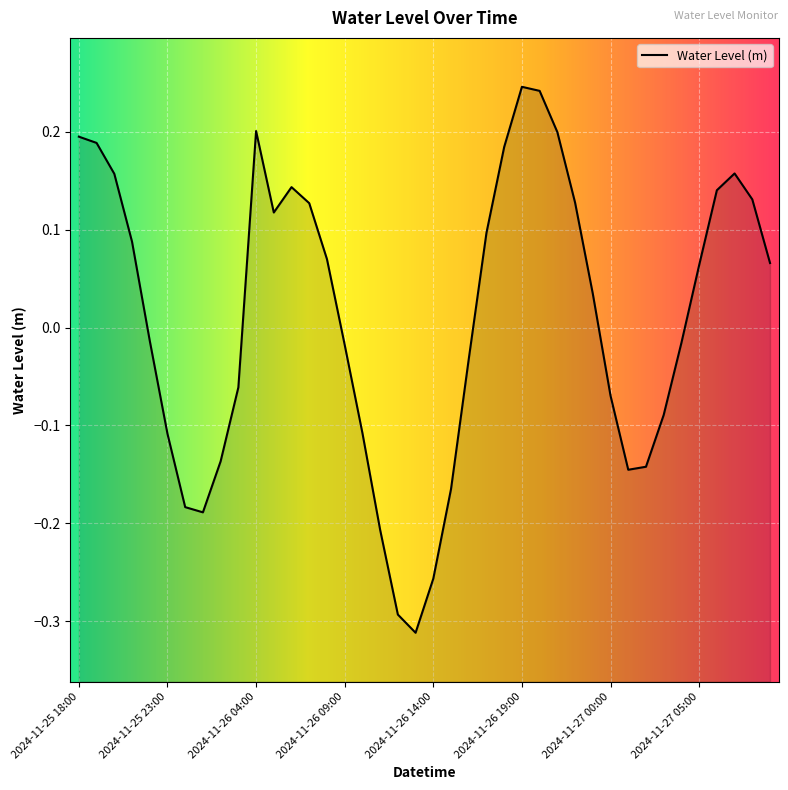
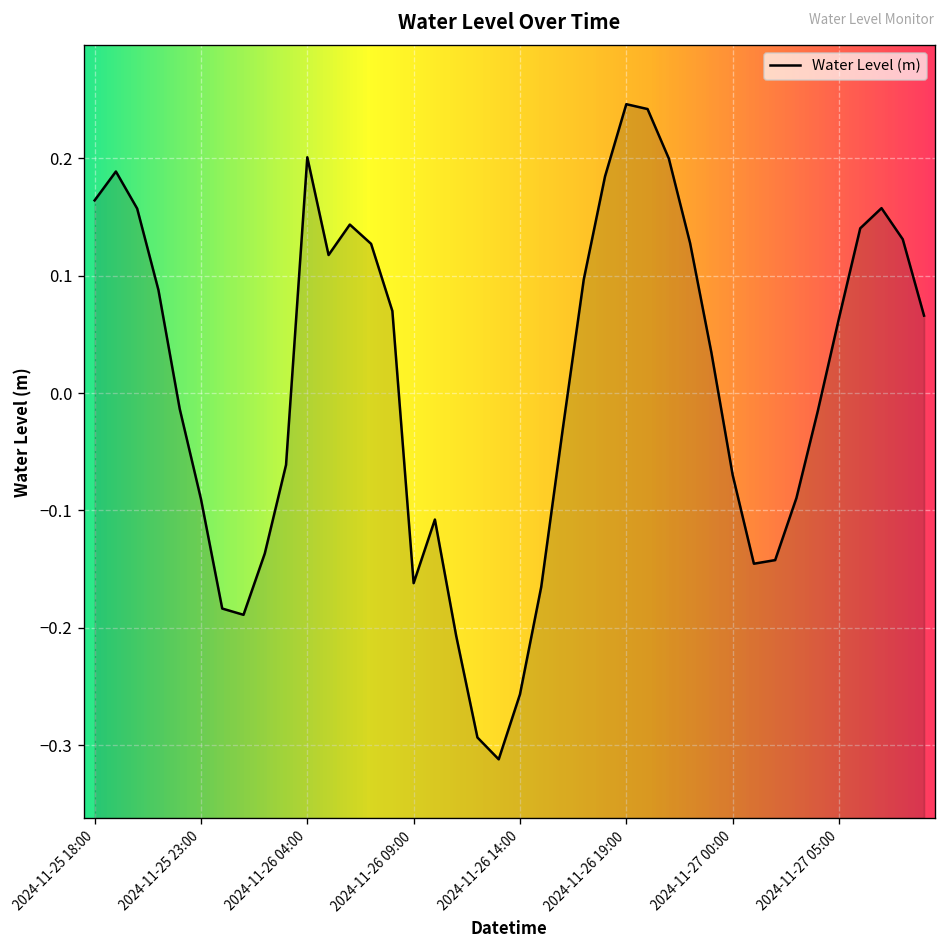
  {
-   "2024-11-25 18:00": 0.20,
-   "2024-11-25 23:00": -0.11,
+   "2024-11-25 18:00": 0.16,
+   "2024-11-25 23:00": -0.09,
    "2024-11-26 04:00": 0.20,
-   "2024-11-26 09:00": -0.02,
+   "2024-11-26 09:00": -0.16,
    "2024-11-26 14:00": -0.26,
    "2024-11-26 19:00": 0.25,
    "2024-11-27 00:00": -0.07,
    "2024-11-27 05:00": 0.06
  }
